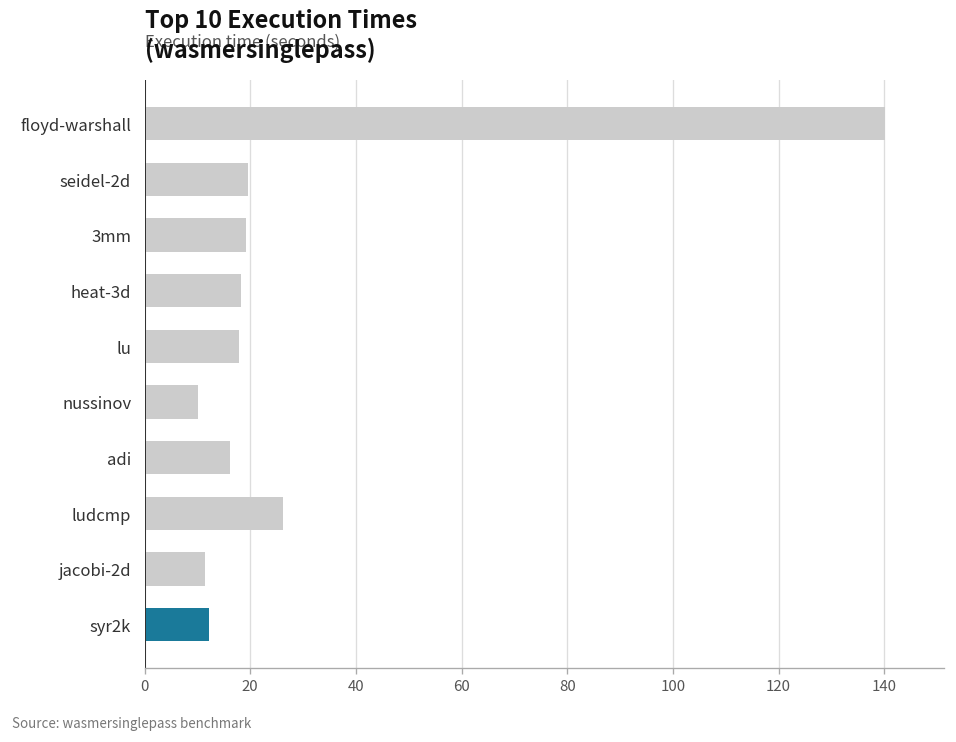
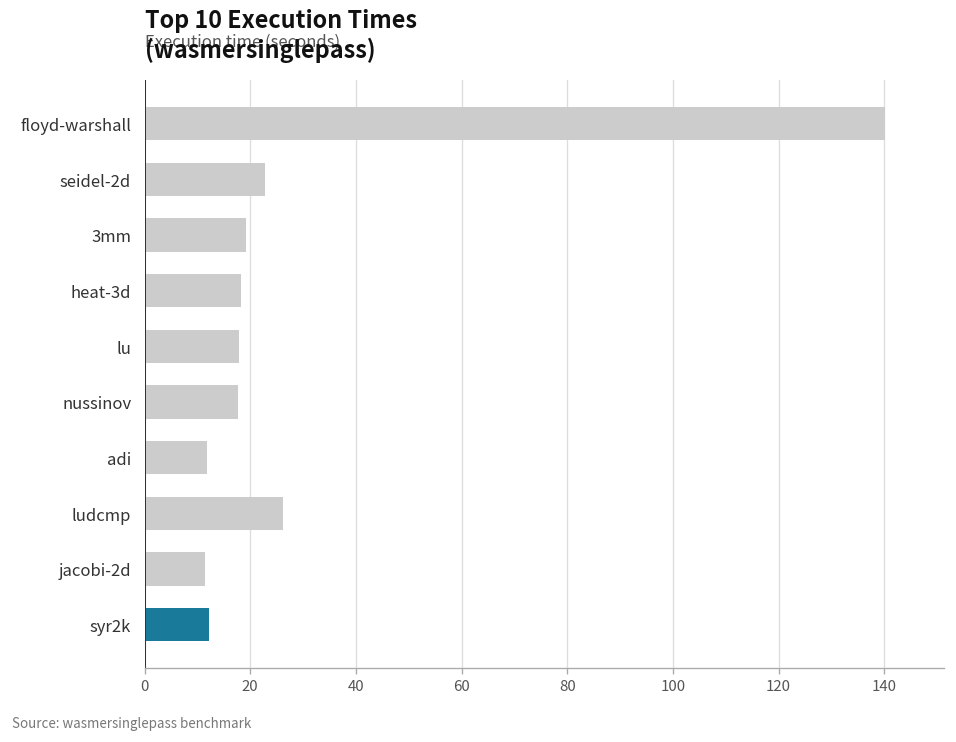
  {
    "floyd-warshall": 140,
-   "seidel-2d": 20,
+   "seidel-2d": 23,
    "3mm": 19,
    "heat-3d": 18,
    "lu": 18,
-   "nussinov": 10,
-   "adi": 16,
+   "nussinov": 18,
+   "adi": 12,
    "ludcmp": 26,
    "jacobi-2d": 11,
    "syr2k": 12
  }
